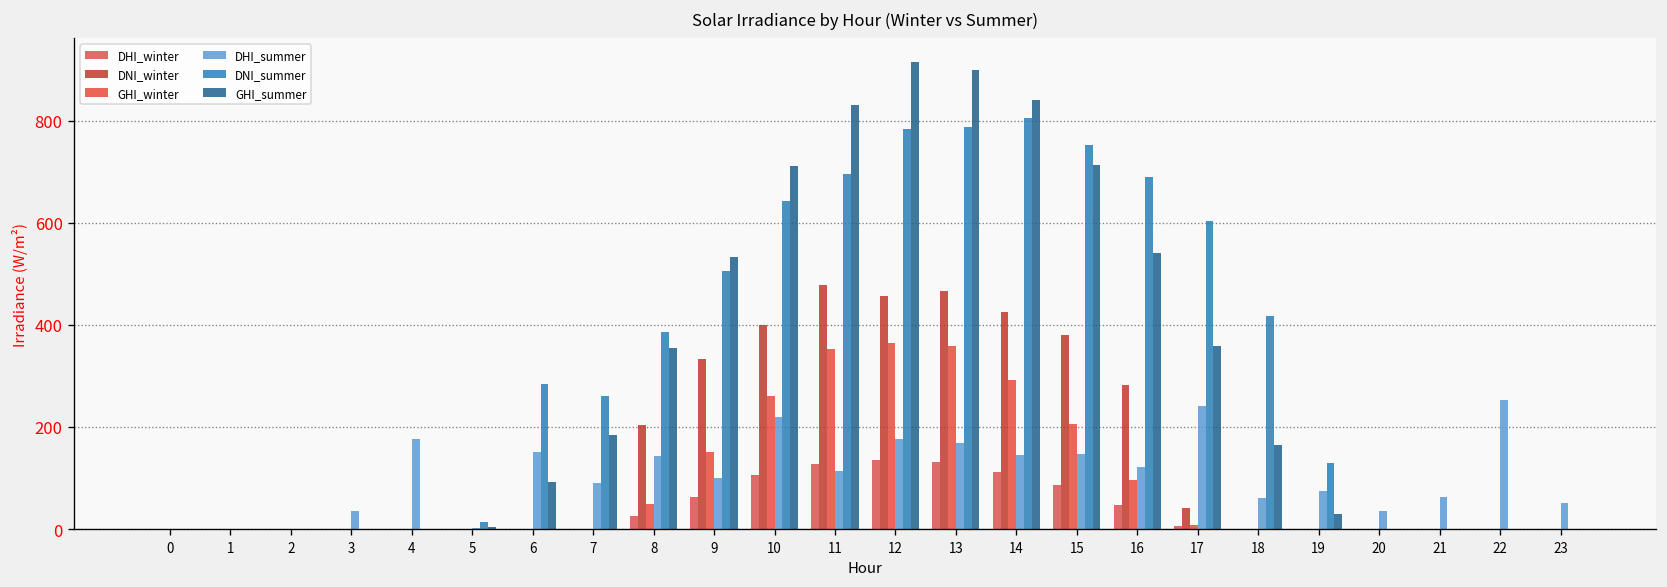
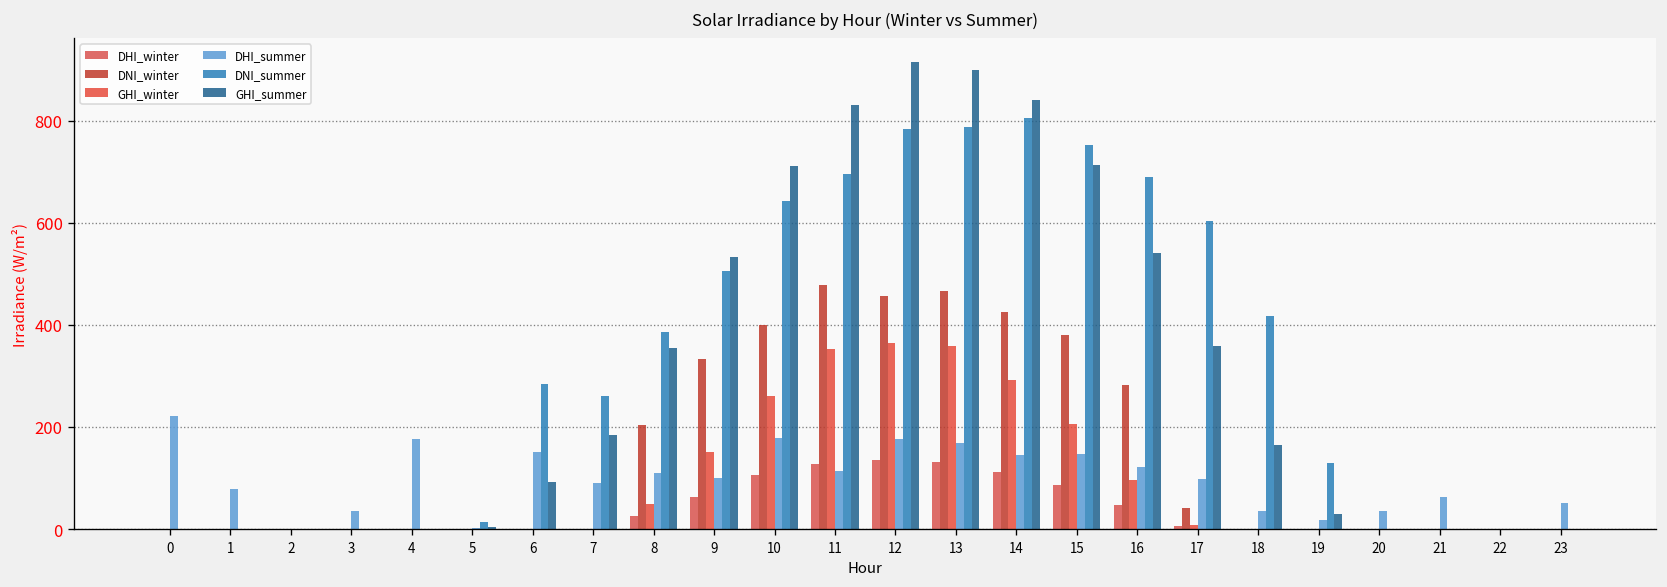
  {
    "DHI_summer": {
-     "0": 0,
-     "1": 0,
+     "0": 220,
+     "1": 80,
      "2": 0,
      "3": 40,
      "4": 180,
      "6": 150,
      "7": 90,
-     "8": 140,
+     "8": 110,
      "9": 100,
-     "10": 220,
+     "10": 180,
      "11": 110,
      "12": 180,
      "13": 170,
      "14": 150,
      "15": 150,
      "16": 120,
-     "17": 240,
-     "18": 60,
-     "19": 70,
+     "17": 100,
+     "18": 40,
+     "19": 20,
      "20": 40,
      "21": 60,
-     "22": 250,
+     "22": 0,
      "23": 50
    }
  }
